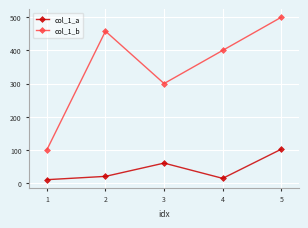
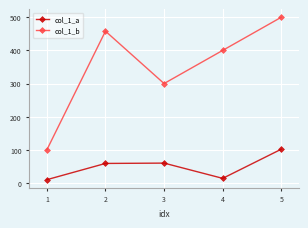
  {
    "col_1_a": {
      "1": 10,
-     "2": 20,
+     "2": 60,
      "3": 60,
      "4": 10,
      "5": 100
    },
    "col_1_b": {
      "1": 100,
      "2": 460,
      "3": 300,
      "4": 400,
      "5": 500
    }
  }
